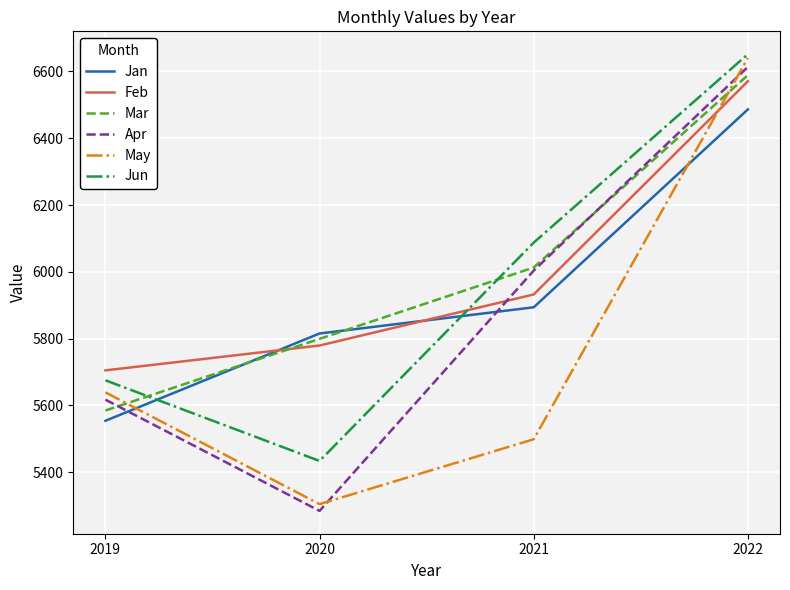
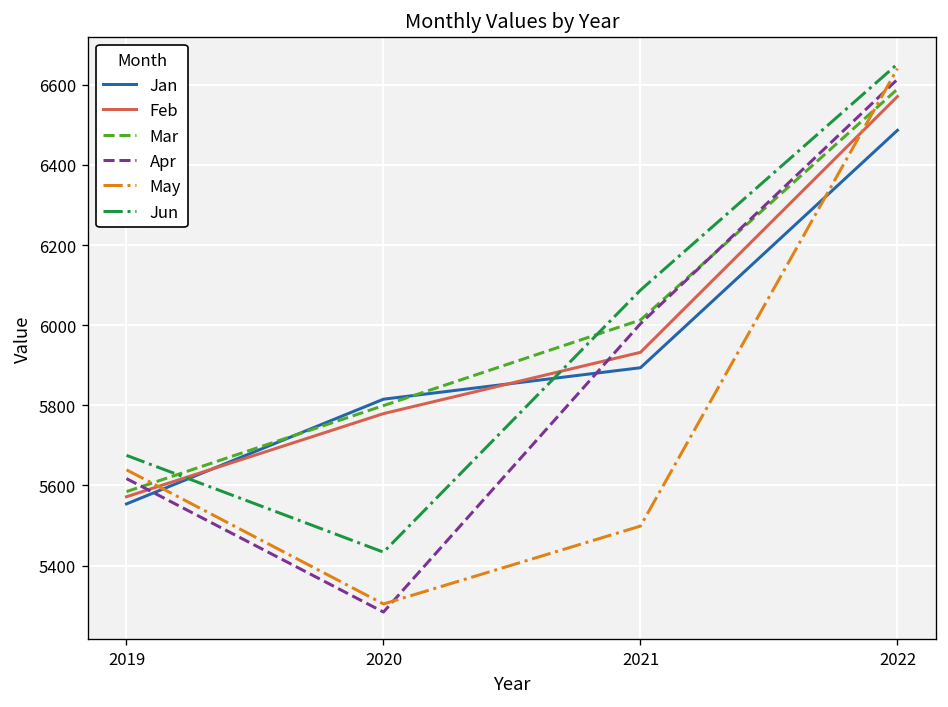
  {
    "Jan": {
      "2019": 5550,
      "2020": 5820,
      "2021": 5890,
      "2022": 6490
    },
    "Feb": {
-     "2019": 5700,
+     "2019": 5570,
      "2020": 5780,
      "2021": 5930,
      "2022": 6570
    },
    "Mar": {
      "2019": 5580,
      "2020": 5800,
      "2021": 6010,
      "2022": 6590
    },
    "Apr": {
      "2019": 5620,
      "2020": 5280,
      "2021": 6000,
      "2022": 6610
    },
    "May": {
      "2019": 5640,
      "2020": 5300,
      "2021": 5500,
      "2022": 6640
    },
    "Jun": {
      "2019": 5680,
      "2020": 5430,
      "2021": 6090,
      "2022": 6650
    }
  }
